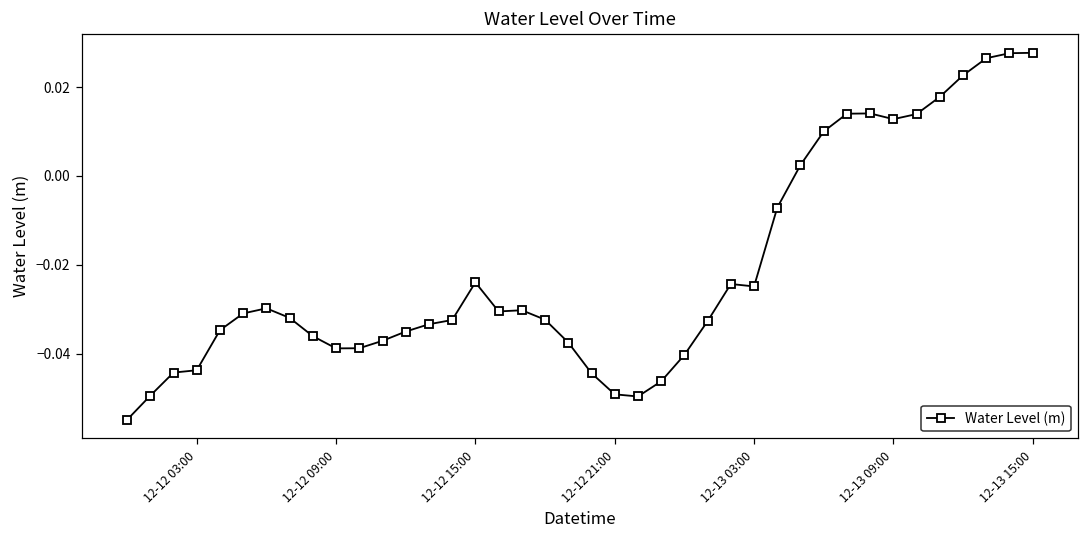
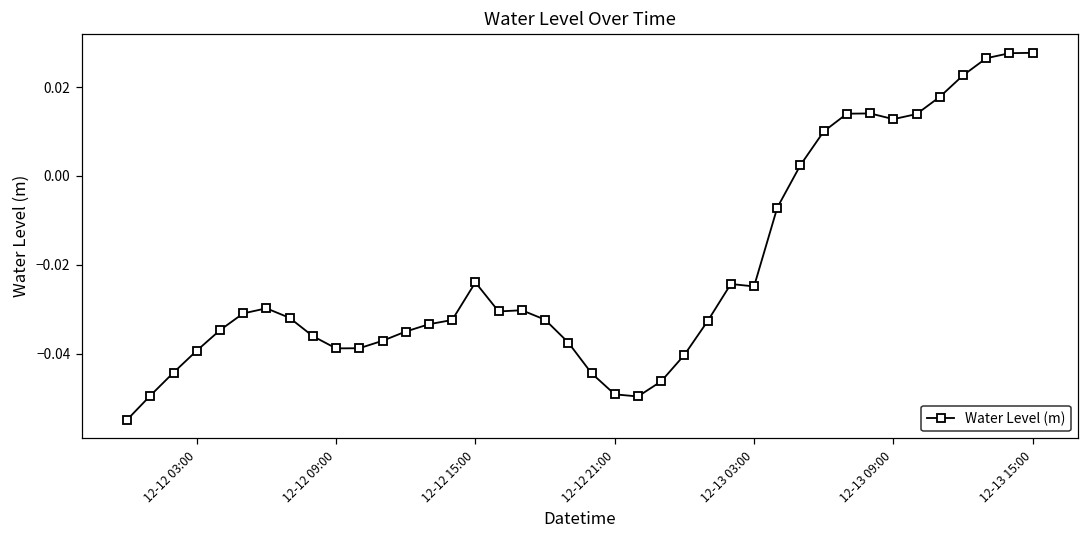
  {
-   "12-12 03:00": -0.044,
+   "12-12 03:00": -0.039,
    "12-12 09:00": -0.039,
    "12-12 15:00": -0.024,
    "12-12 21:00": -0.049,
    "12-13 03:00": -0.025,
    "12-13 09:00": 0.013,
    "12-13 15:00": 0.028
  }
